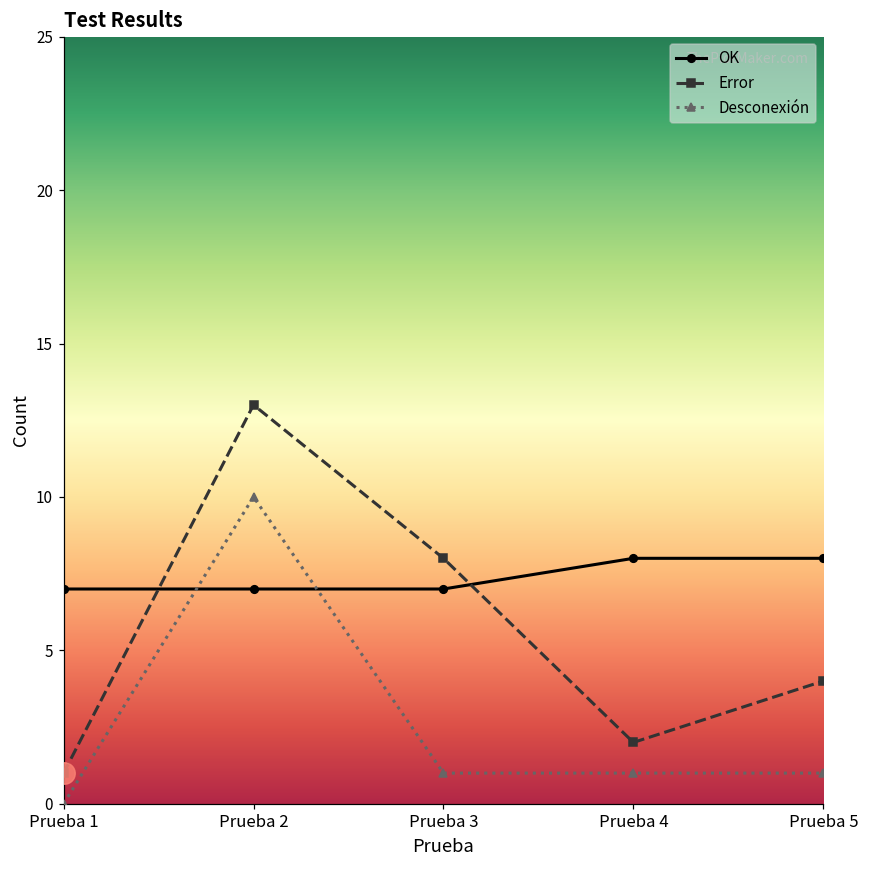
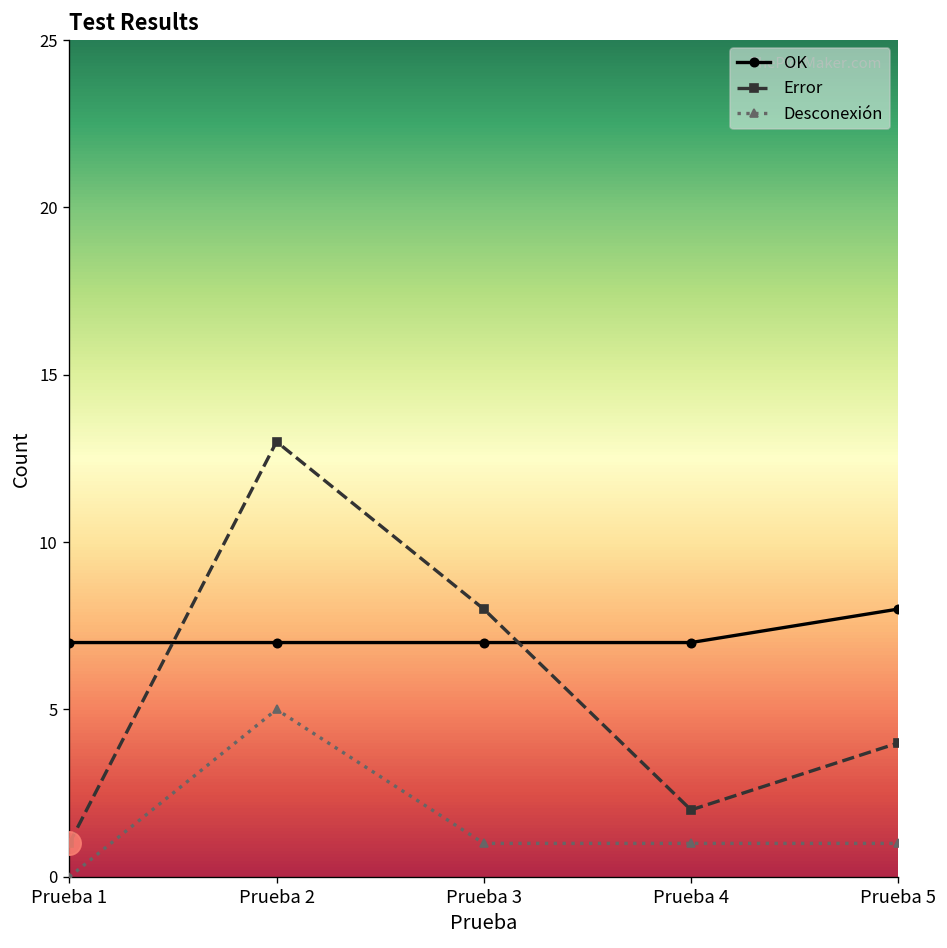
  {
    "OK": {
      "Prueba 1": 7,
      "Prueba 2": 7,
      "Prueba 3": 7,
-     "Prueba 4": 8,
+     "Prueba 4": 7,
      "Prueba 5": 8
    },
    "Error": {
      "Prueba 2": 13,
      "Prueba 3": 8,
      "Prueba 4": 2,
      "Prueba 5": 4
    },
    "Desconexión": {
      "Prueba 1": 0,
-     "Prueba 2": 10,
+     "Prueba 2": 5,
      "Prueba 3": 1,
      "Prueba 4": 1,
      "Prueba 5": 1
    }
  }
